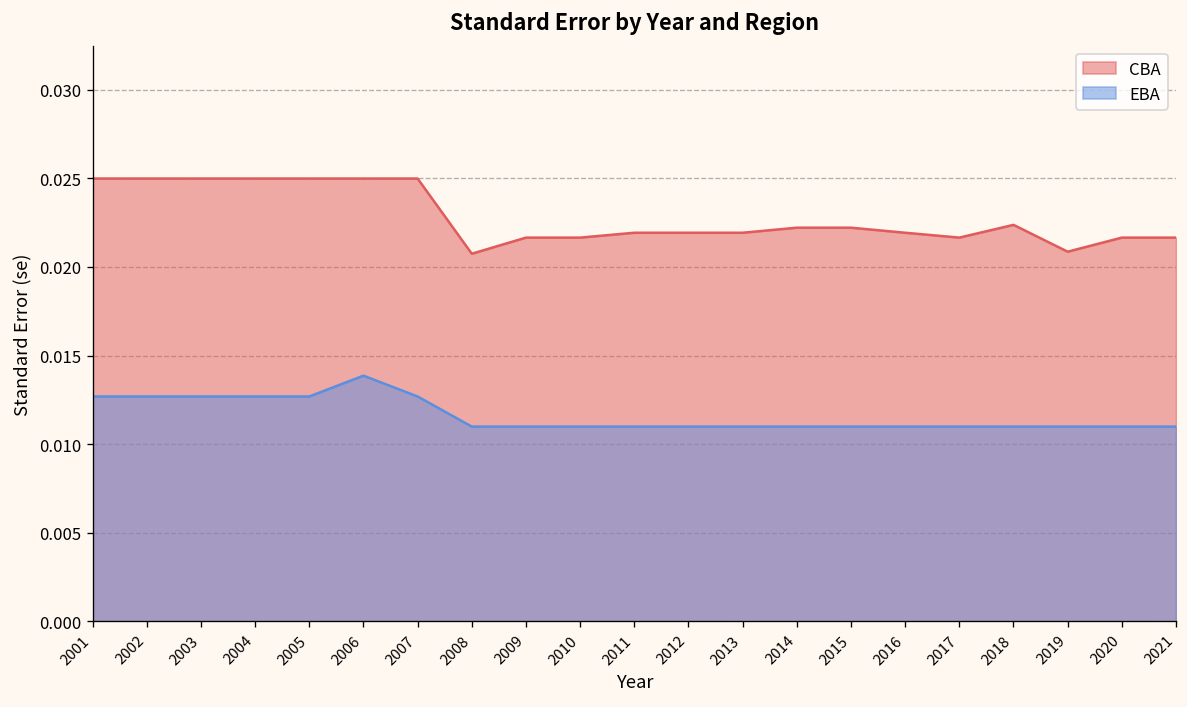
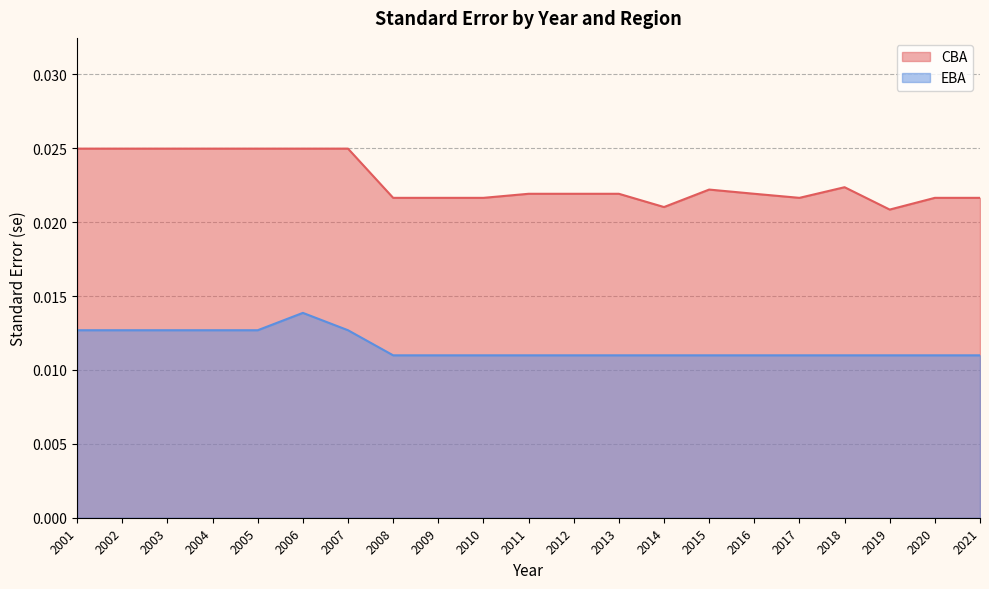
  {
    "CBA": {
      "2001": 0.0250,
      "2002": 0.0250,
      "2003": 0.0250,
      "2004": 0.0250,
      "2005": 0.0250,
      "2006": 0.0250,
      "2007": 0.0250,
-     "2008": 0.0207,
+     "2008": 0.0217,
      "2009": 0.0217,
      "2010": 0.0217,
      "2011": 0.0219,
      "2012": 0.0219,
      "2013": 0.0219,
-     "2014": 0.0222,
+     "2014": 0.0210,
      "2015": 0.0222,
      "2016": 0.0219,
      "2017": 0.0217,
      "2018": 0.0224,
      "2019": 0.0209,
      "2020": 0.0217,
      "2021": 0.0217
    },
    "EBA": {
      "2001": 0.0127,
      "2002": 0.0127,
      "2003": 0.0127,
      "2004": 0.0127,
      "2005": 0.0127,
      "2006": 0.0139,
      "2007": 0.0127,
      "2008": 0.0110,
      "2009": 0.0110,
      "2010": 0.0110,
      "2011": 0.0110,
      "2012": 0.0110,
      "2013": 0.0110,
      "2014": 0.0110,
      "2015": 0.0110,
      "2016": 0.0110,
      "2017": 0.0110,
      "2018": 0.0110,
      "2019": 0.0110,
      "2020": 0.0110,
      "2021": 0.0110
    }
  }
